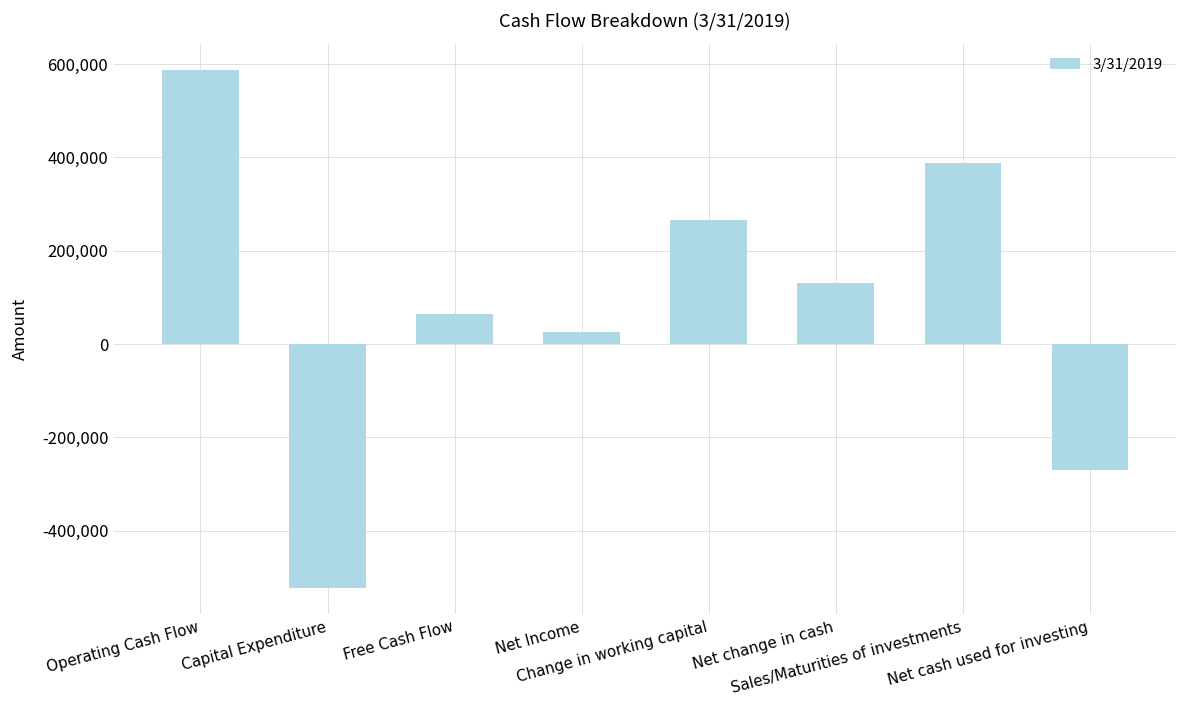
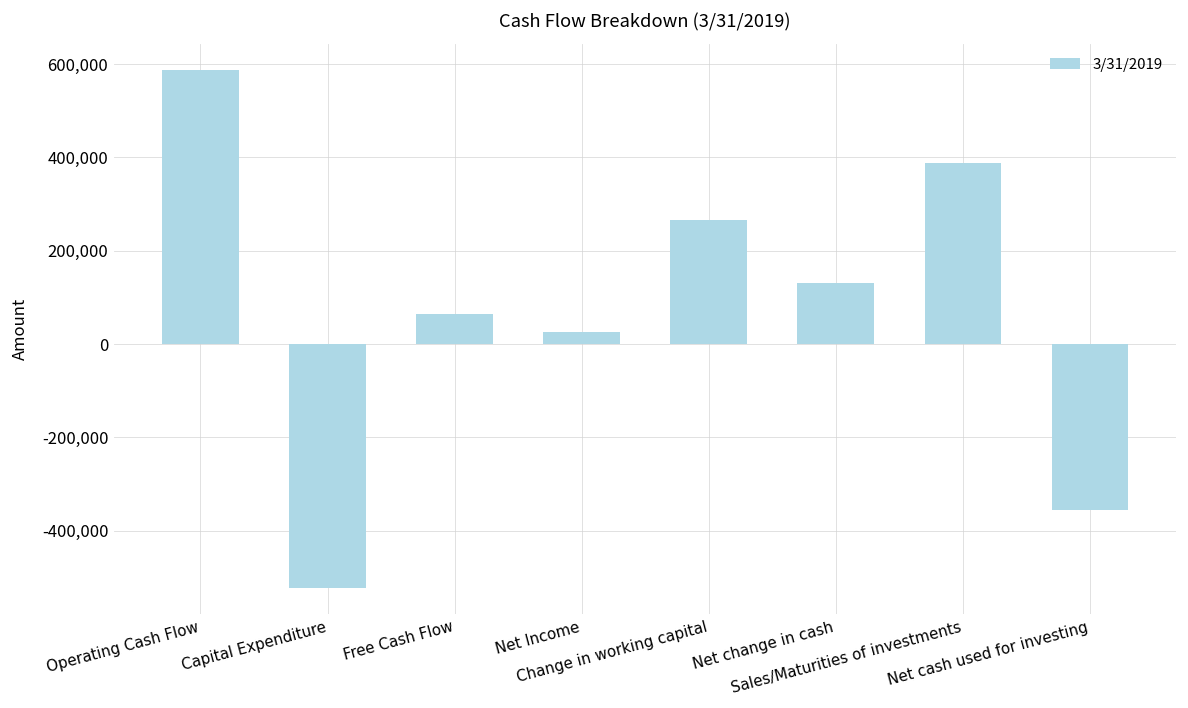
  {
    "Operating Cash Flow": "590,000",
    "Capital Expenditure": "-520,000",
    "Free Cash Flow": "60,000",
    "Net Income": "30,000",
    "Change in working capital": "270,000",
    "Net change in cash": "130,000",
    "Sales/Maturities of investments": "390,000",
-   "Net cash used for investing": "-270,000"
+   "Net cash used for investing": "-350,000"
  }
